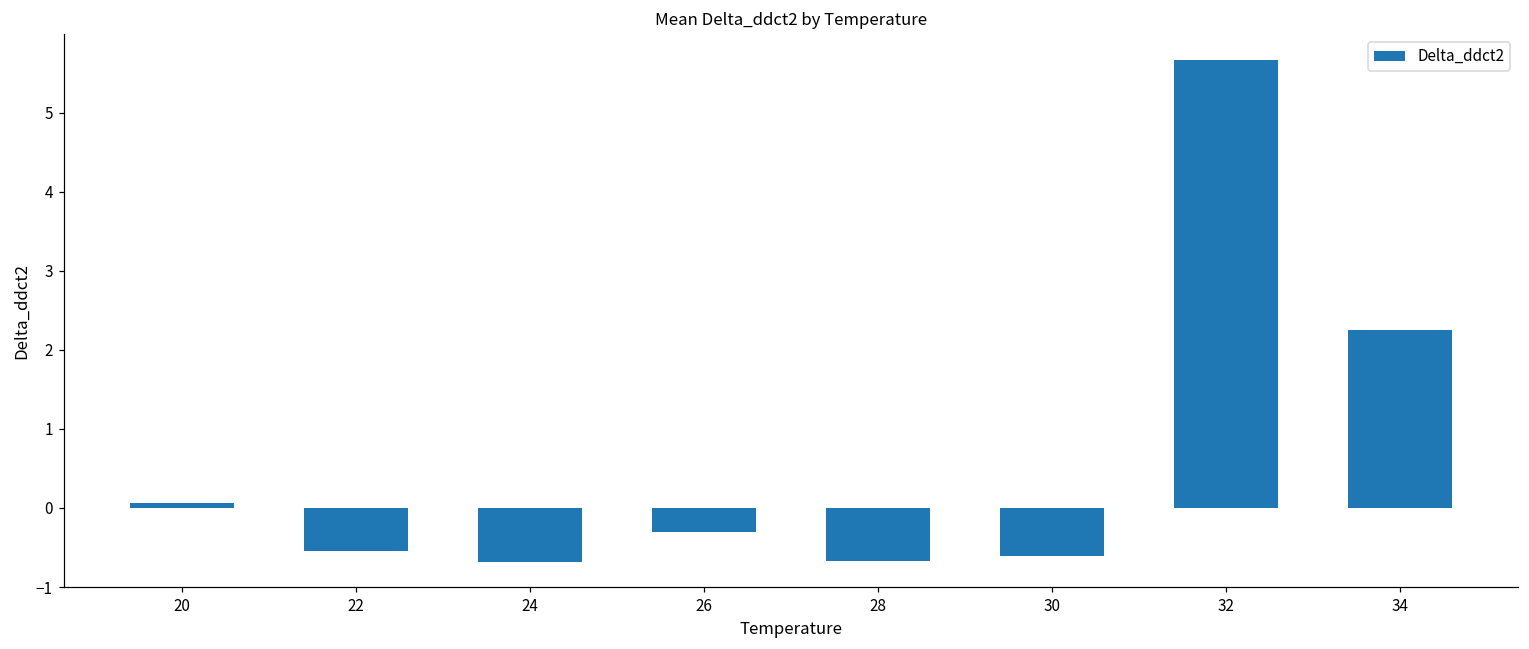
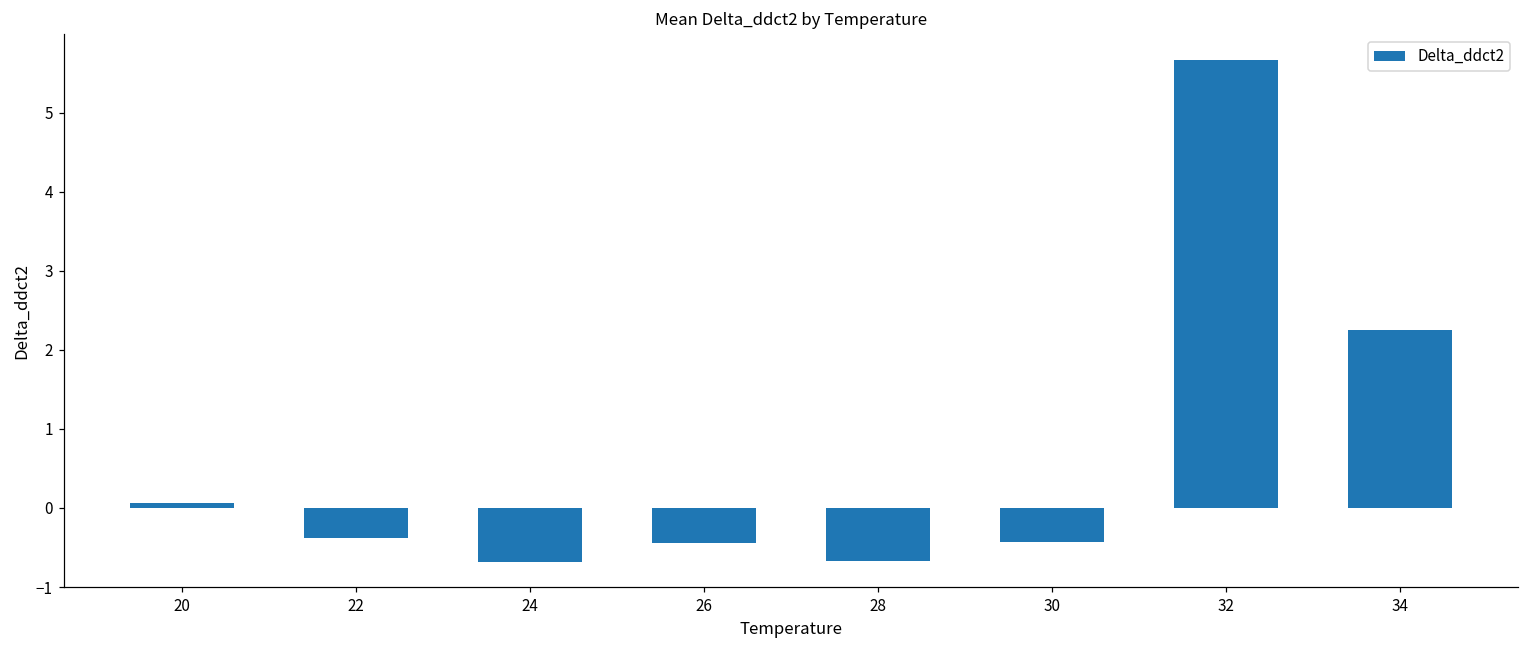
  {
    "20": 0.1,
-   "22": -0.5,
+   "22": -0.4,
    "24": -0.7,
-   "26": -0.3,
+   "26": -0.4,
    "28": -0.7,
-   "30": -0.6,
+   "30": -0.4,
    "32": 5.7,
    "34": 2.3
  }
